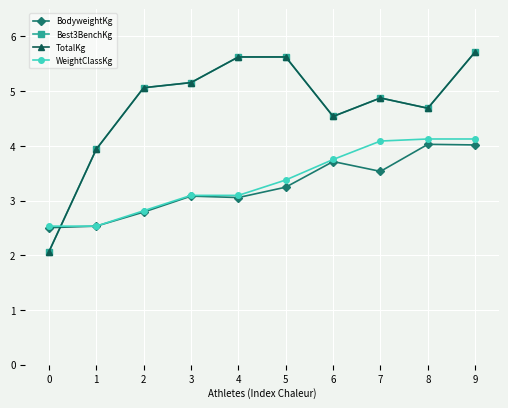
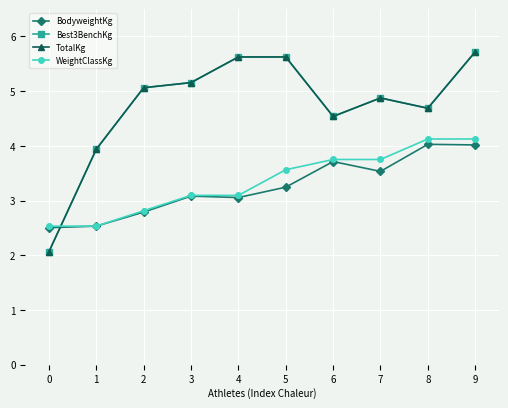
  {
    "WeightClassKg": {
-     "5": 3.4,
-     "7": 4.1,
+     "5": 3.6,
+     "7": 3.8,
      "8": 4.1,
      "9": 4.1
    }
  }
